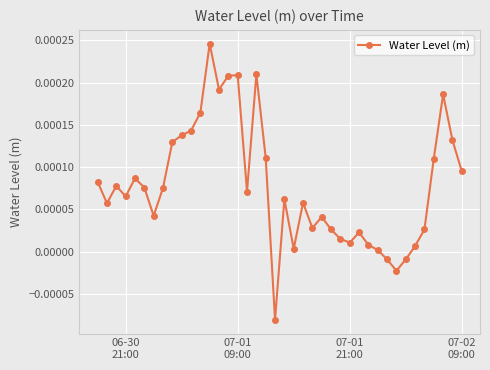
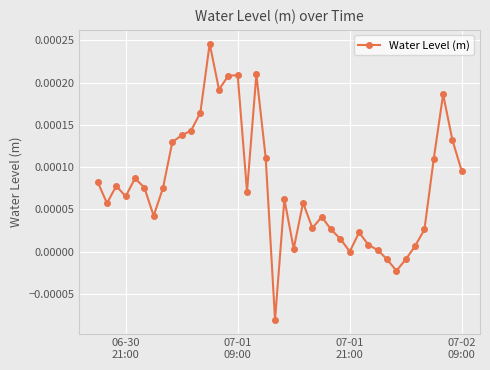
  {
    "06-30 21:00": 0.00007,
    "07-01 09:00": 0.00021,
-   "07-01 21:00": 0.00001,
+   "07-01 21:00": 0.00000,
    "07-02 09:00": 0.00010
  }
